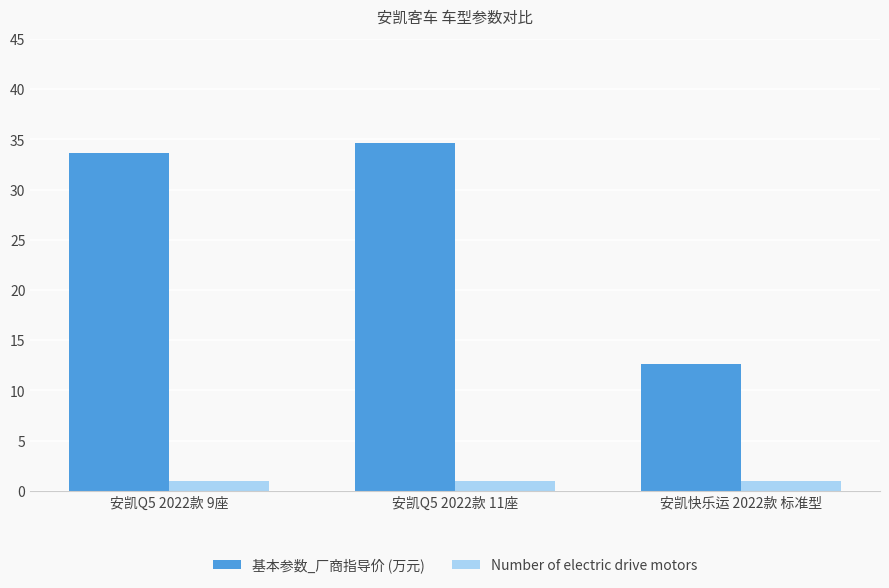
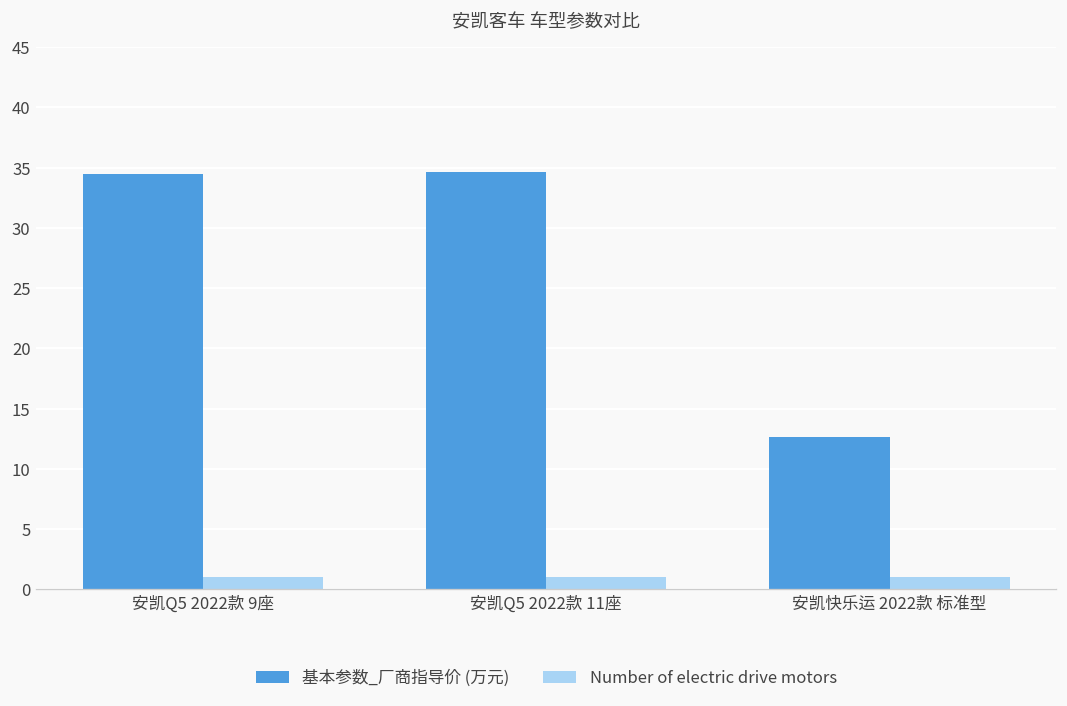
  {
    "基本参数_厂商指导价 (万元)": {
-     "安凯Q5 2022款 9座": 33.6,
+     "安凯Q5 2022款 9座": 34.5,
      "安凯Q5 2022款 11座": 34.6,
      "安凯快乐运 2022款 标准型": 12.7
    },
    "Number of electric drive motors": {
      "安凯Q5 2022款 9座": 1.0,
      "安凯Q5 2022款 11座": 1.0,
      "安凯快乐运 2022款 标准型": 1.0
    }
  }
